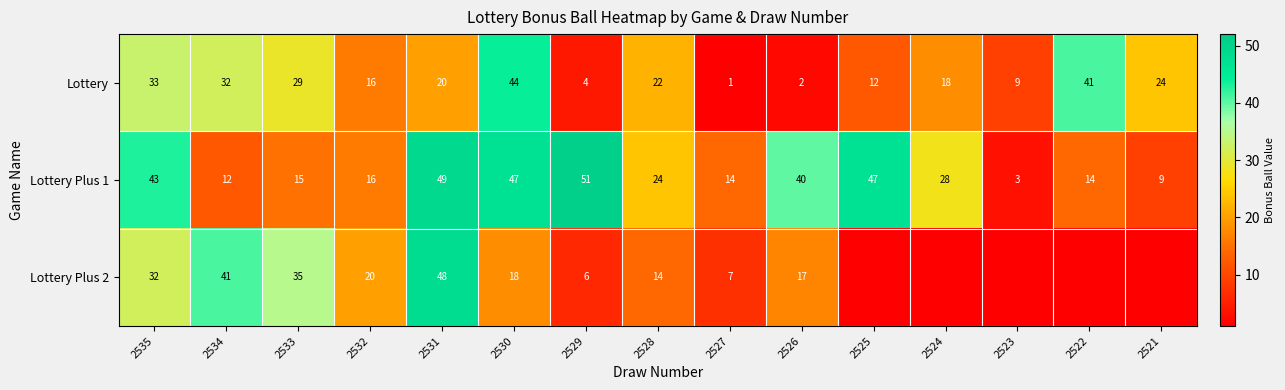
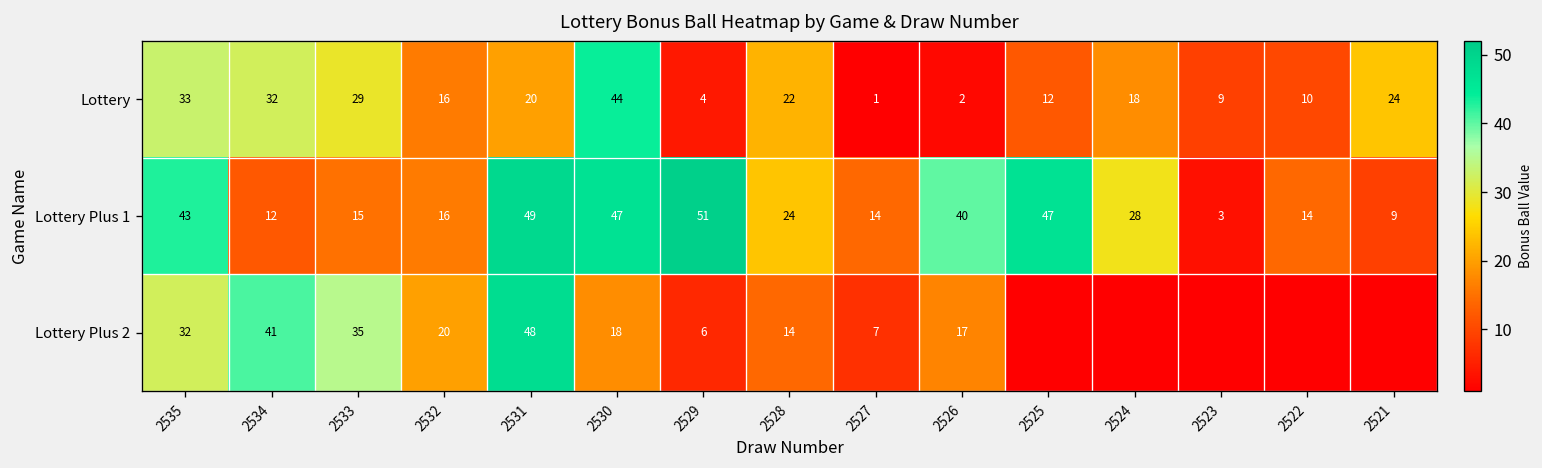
  {
    "Lottery": {
      "2535": 33,
      "2534": 32,
      "2533": 29,
      "2532": 16,
      "2531": 20,
      "2530": 44,
      "2529": 4,
      "2528": 22,
      "2527": 1,
      "2526": 2,
      "2525": 12,
      "2524": 18,
      "2523": 9,
-     "2522": 41,
+     "2522": 10,
      "2521": 24
    },
    "Lottery Plus 1": {
      "2535": 43,
      "2534": 12,
      "2533": 15,
      "2532": 16,
      "2531": 49,
      "2530": 47,
      "2529": 51,
      "2528": 24,
      "2527": 14,
      "2526": 40,
      "2525": 47,
      "2524": 28,
      "2523": 3,
      "2522": 14,
      "2521": 9
    },
    "Lottery Plus 2": {
      "2535": 32,
      "2534": 41,
      "2533": 35,
      "2532": 20,
      "2531": 48,
      "2530": 18,
      "2529": 6,
      "2528": 14,
      "2527": 7,
      "2526": 17
    }
  }
